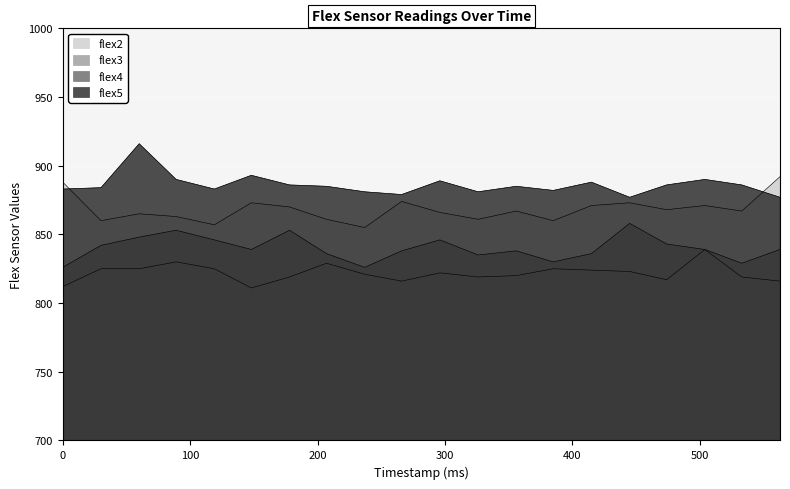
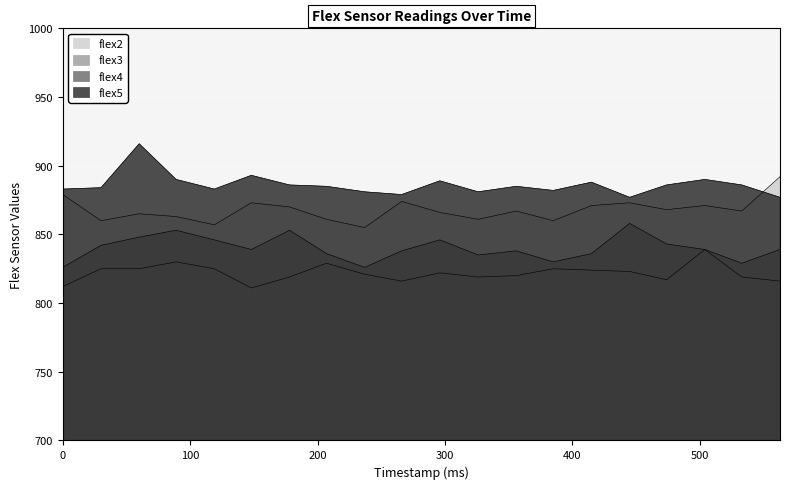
  {
    "flex2": {
-     "0": 888
+     "0": 879
    },
    "flex3": {
      "0": 812
    },
    "flex4": {
      "0": 826
    },
    "flex5": {
      "0": 883
    }
  }
